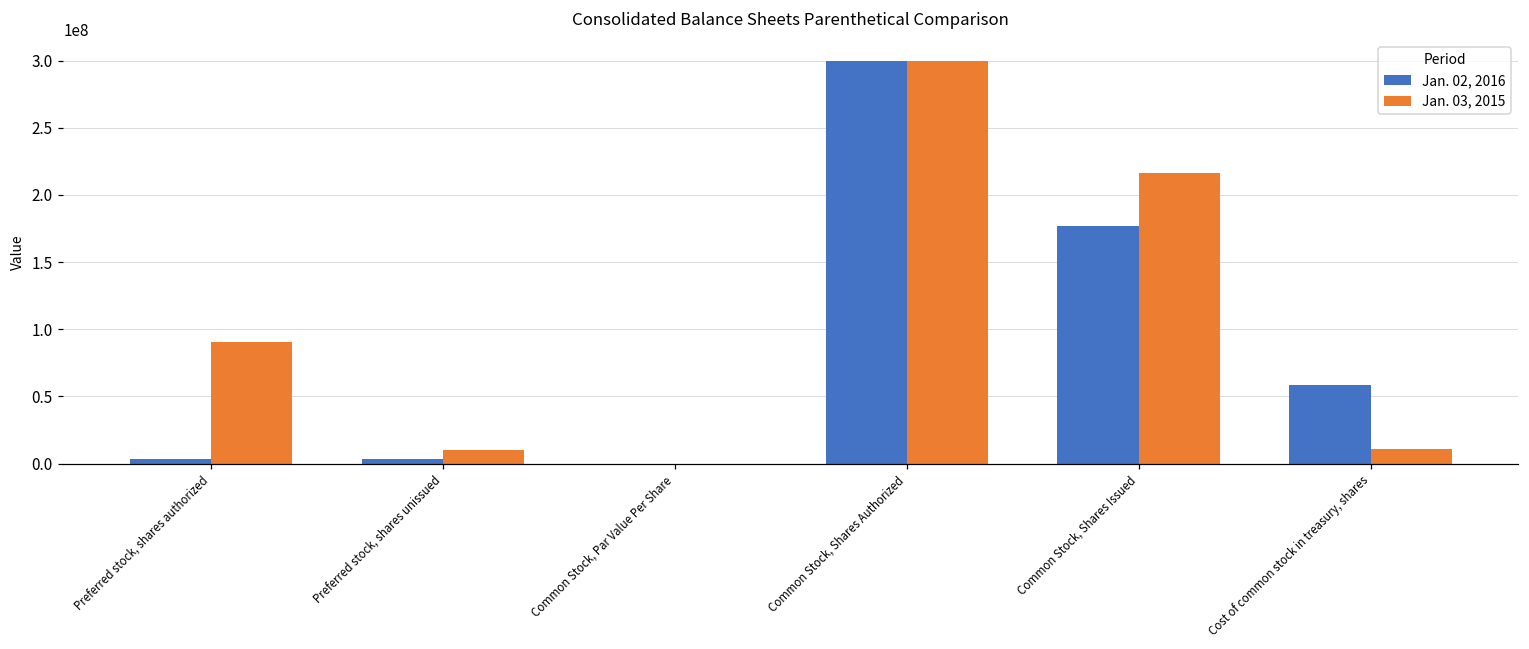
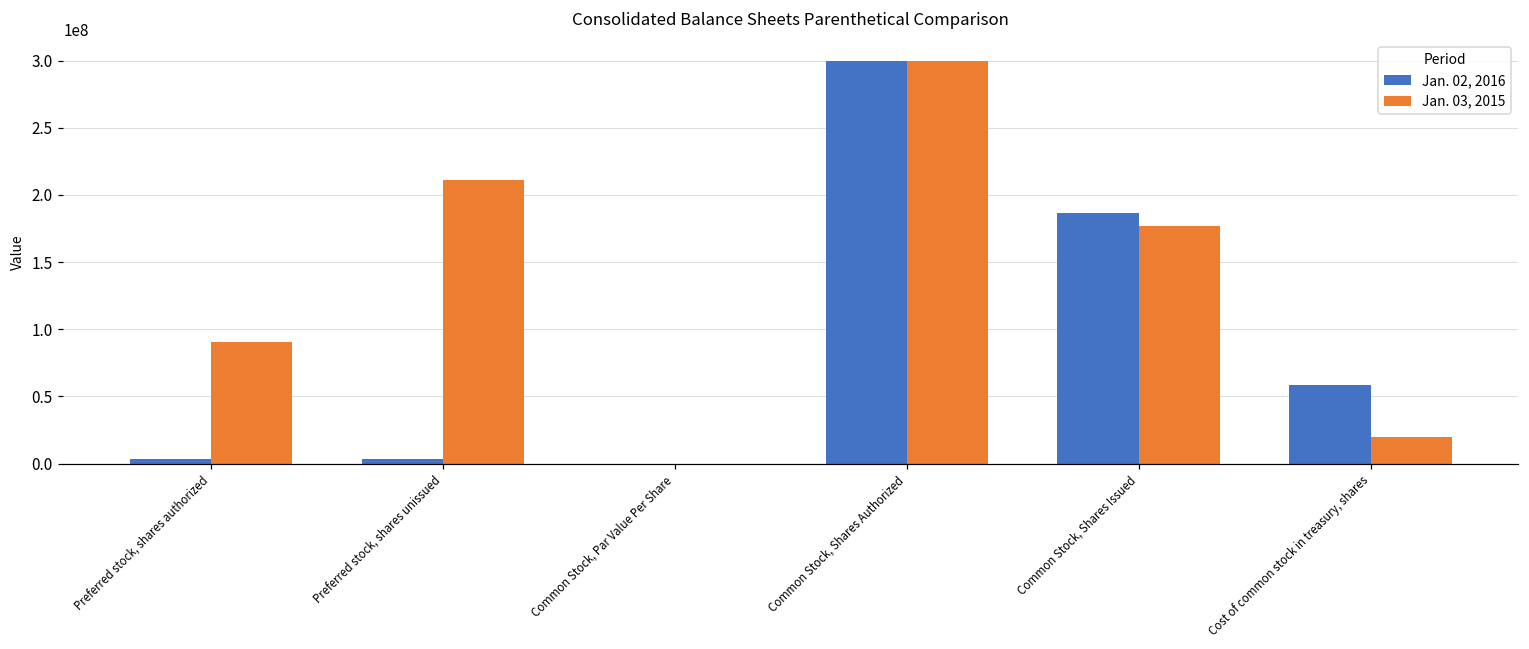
  {
    "Jan. 02, 2016": {
      "Preferred stock, shares authorized": 3000000,
      "Preferred stock, shares unissued": 3000000,
      "Common Stock, Shares Authorized": 300000000,
-     "Common Stock, Shares Issued": 177000000,
+     "Common Stock, Shares Issued": 187000000,
      "Cost of common stock in treasury, shares": 59000000
    },
    "Jan. 03, 2015": {
      "Preferred stock, shares authorized": 90000000,
-     "Preferred stock, shares unissued": 10000000,
+     "Preferred stock, shares unissued": 211000000,
      "Common Stock, Shares Authorized": 300000000,
-     "Common Stock, Shares Issued": 216000000,
-     "Cost of common stock in treasury, shares": 11000000
+     "Common Stock, Shares Issued": 177000000,
+     "Cost of common stock in treasury, shares": 20000000
    }
  }
